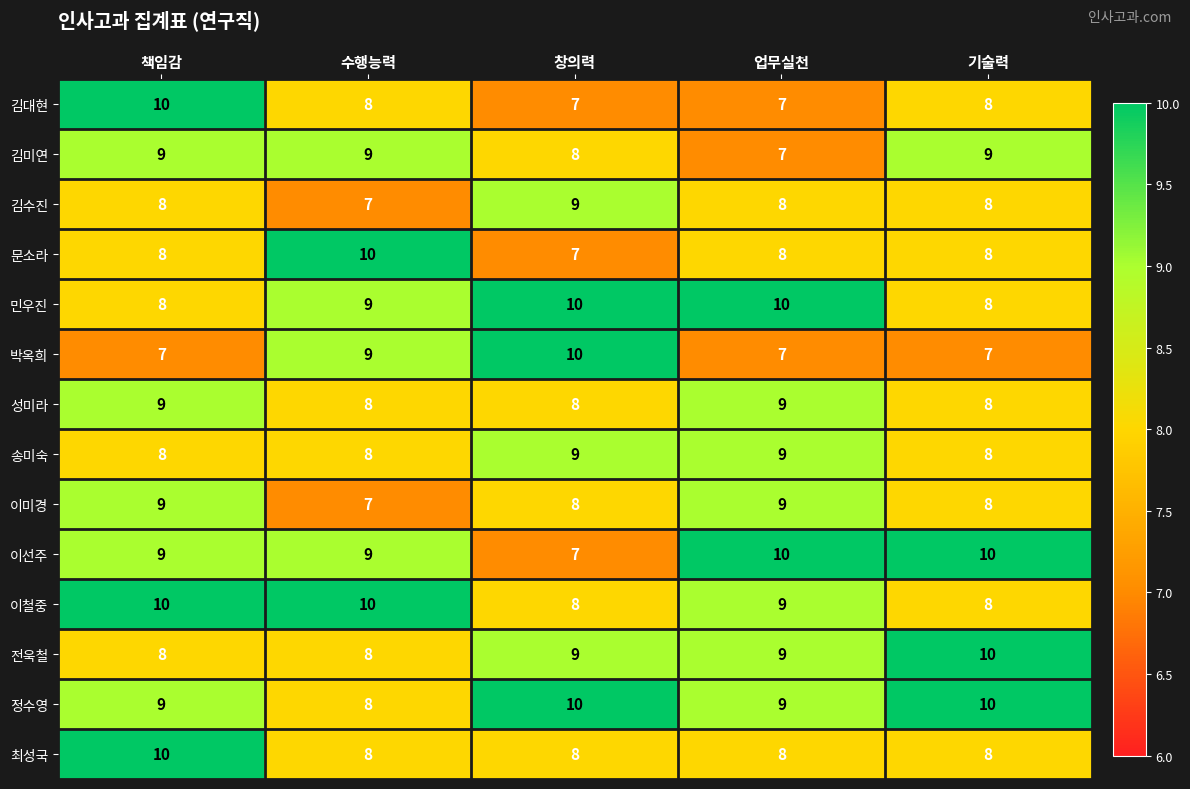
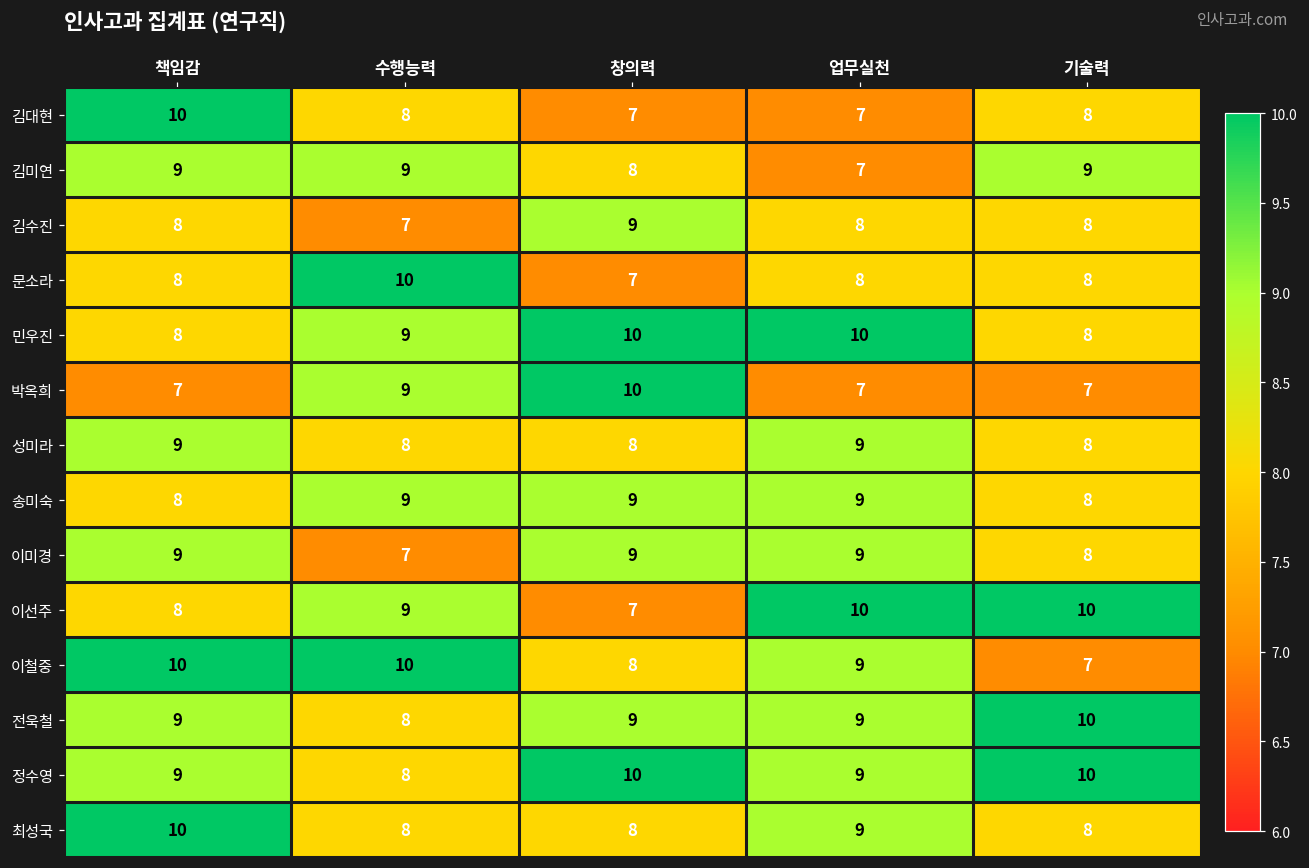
  {
    "김대현": {
      "책임감": 10,
      "수행능력": 8,
      "창의력": 7,
      "업무실천": 7,
      "기술력": 8
    },
    "김미연": {
      "책임감": 9,
      "수행능력": 9,
      "창의력": 8,
      "업무실천": 7,
      "기술력": 9
    },
    "김수진": {
      "책임감": 8,
      "수행능력": 7,
      "창의력": 9,
      "업무실천": 8,
      "기술력": 8
    },
    "문소라": {
      "책임감": 8,
      "수행능력": 10,
      "창의력": 7,
      "업무실천": 8,
      "기술력": 8
    },
    "민우진": {
      "책임감": 8,
      "수행능력": 9,
      "창의력": 10,
      "업무실천": 10,
      "기술력": 8
    },
    "박옥희": {
      "책임감": 7,
      "수행능력": 9,
      "창의력": 10,
      "업무실천": 7,
      "기술력": 7
    },
    "성미라": {
      "책임감": 9,
      "수행능력": 8,
      "창의력": 8,
      "업무실천": 9,
      "기술력": 8
    },
    "송미숙": {
      "책임감": 8,
-     "수행능력": 8,
+     "수행능력": 9,
      "창의력": 9,
      "업무실천": 9,
      "기술력": 8
    },
    "이미경": {
      "책임감": 9,
      "수행능력": 7,
-     "창의력": 8,
+     "창의력": 9,
      "업무실천": 9,
      "기술력": 8
    },
    "이선주": {
-     "책임감": 9,
+     "책임감": 8,
      "수행능력": 9,
      "창의력": 7,
      "업무실천": 10,
      "기술력": 10
    },
    "이철중": {
      "책임감": 10,
      "수행능력": 10,
      "창의력": 8,
      "업무실천": 9,
-     "기술력": 8
+     "기술력": 7
    },
    "전욱철": {
-     "책임감": 8,
+     "책임감": 9,
      "수행능력": 8,
      "창의력": 9,
      "업무실천": 9,
      "기술력": 10
    },
    "정수영": {
      "책임감": 9,
      "수행능력": 8,
      "창의력": 10,
      "업무실천": 9,
      "기술력": 10
    },
    "최성국": {
      "책임감": 10,
      "수행능력": 8,
      "창의력": 8,
-     "업무실천": 8,
+     "업무실천": 9,
      "기술력": 8
    }
  }
